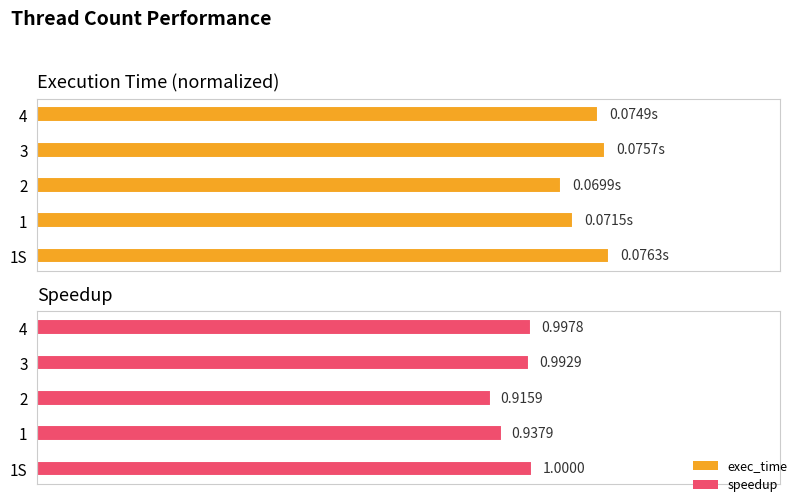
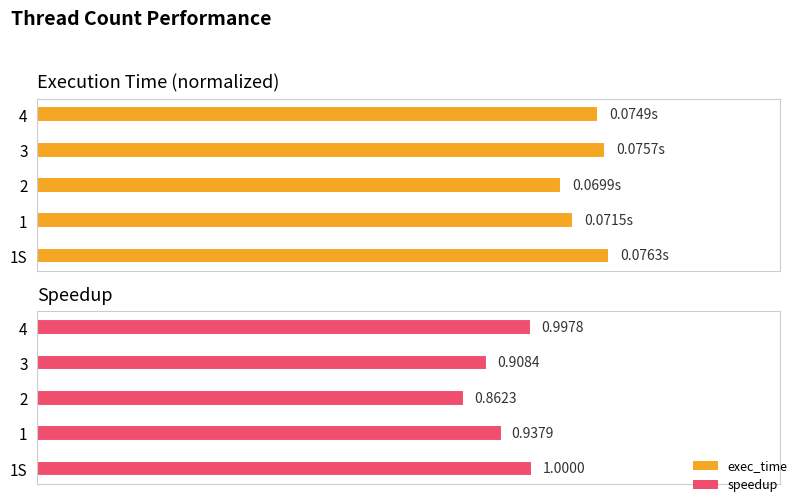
  {
    "Speedup": {
      "4": 0.9978,
-     "3": 0.9929,
-     "2": 0.9159,
+     "3": 0.9084,
+     "2": 0.8623,
      "1": 0.9379,
      "1S": 1.0000
    }
  }
